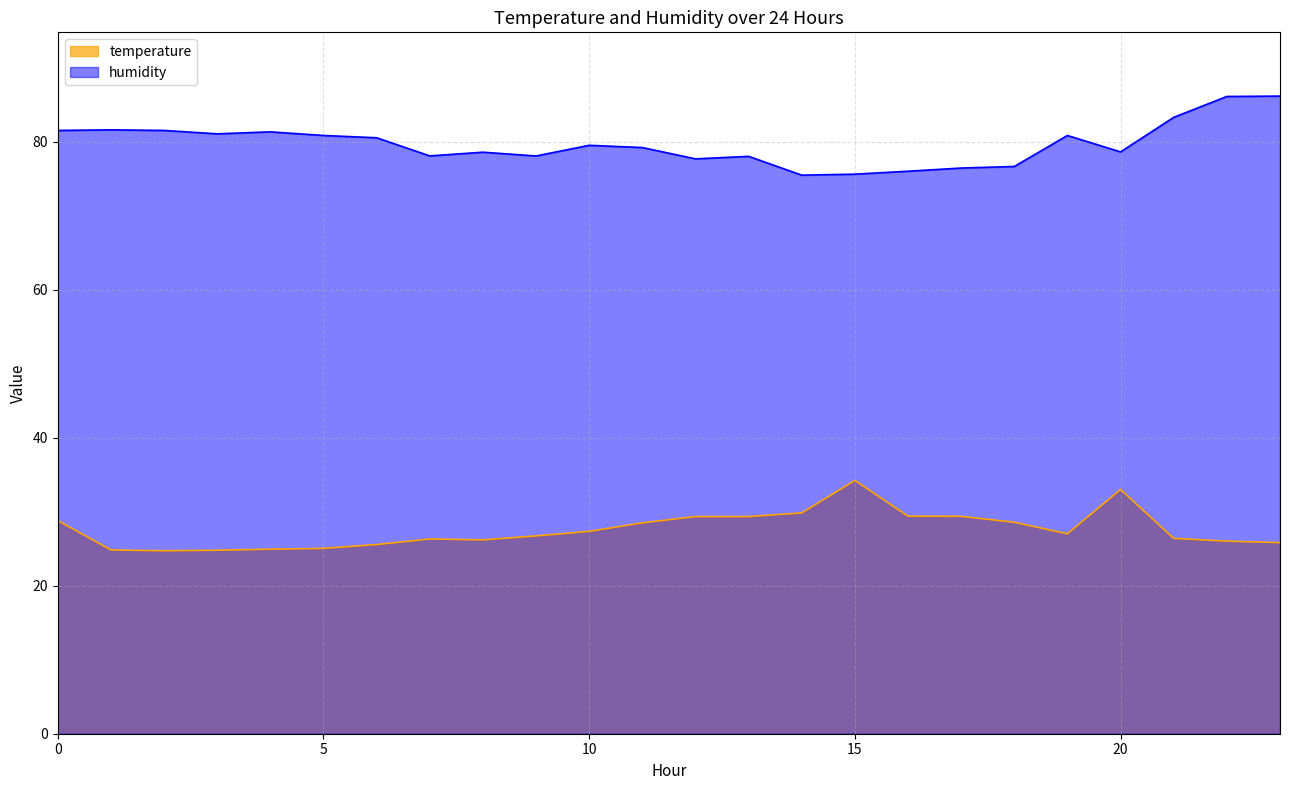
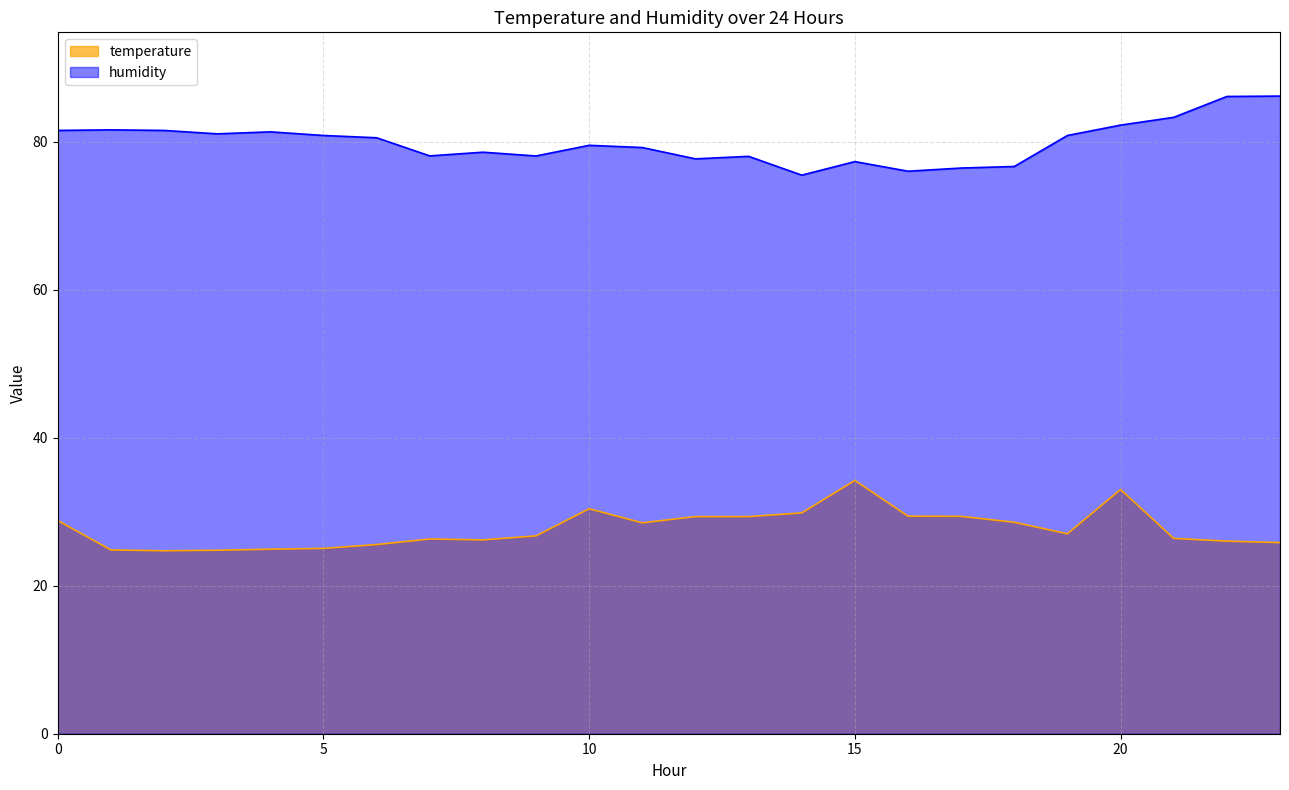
  {
    "temperature": {
      "0": 29,
      "5": 25,
-     "10": 27,
+     "10": 30,
      "15": 34,
      "20": 33
    },
    "humidity": {
      "0": 82,
      "5": 81,
      "10": 80,
-     "15": 76,
-     "20": 79
+     "15": 77,
+     "20": 82
    }
  }
